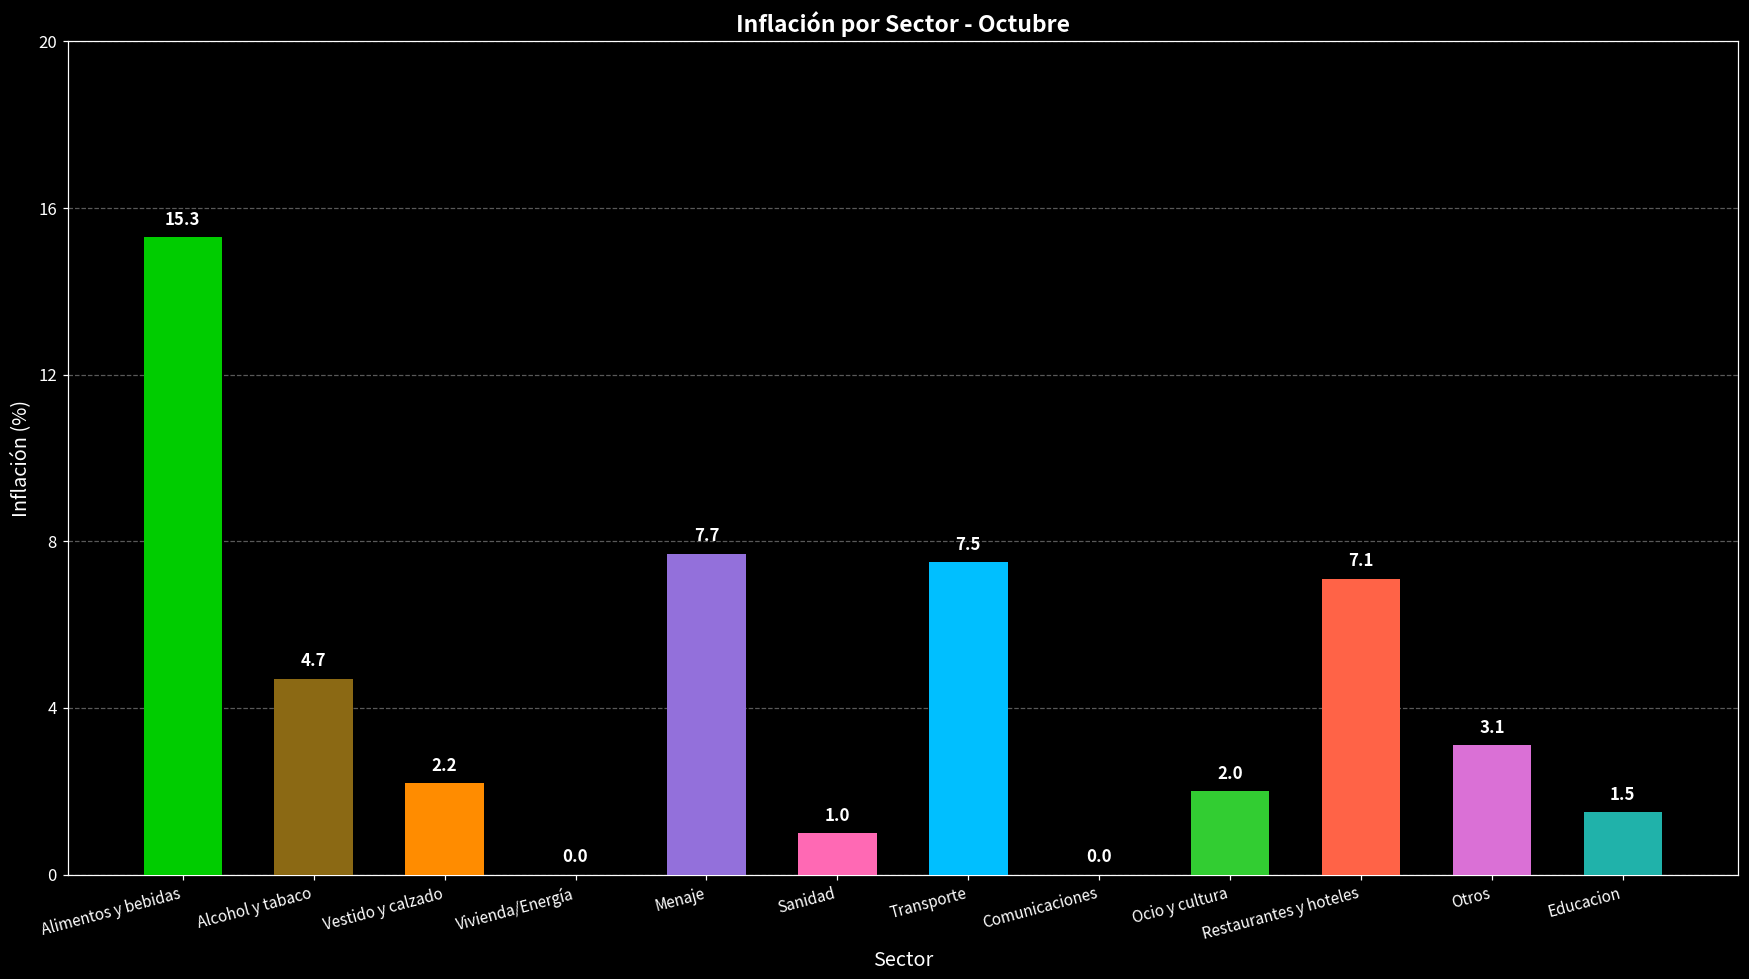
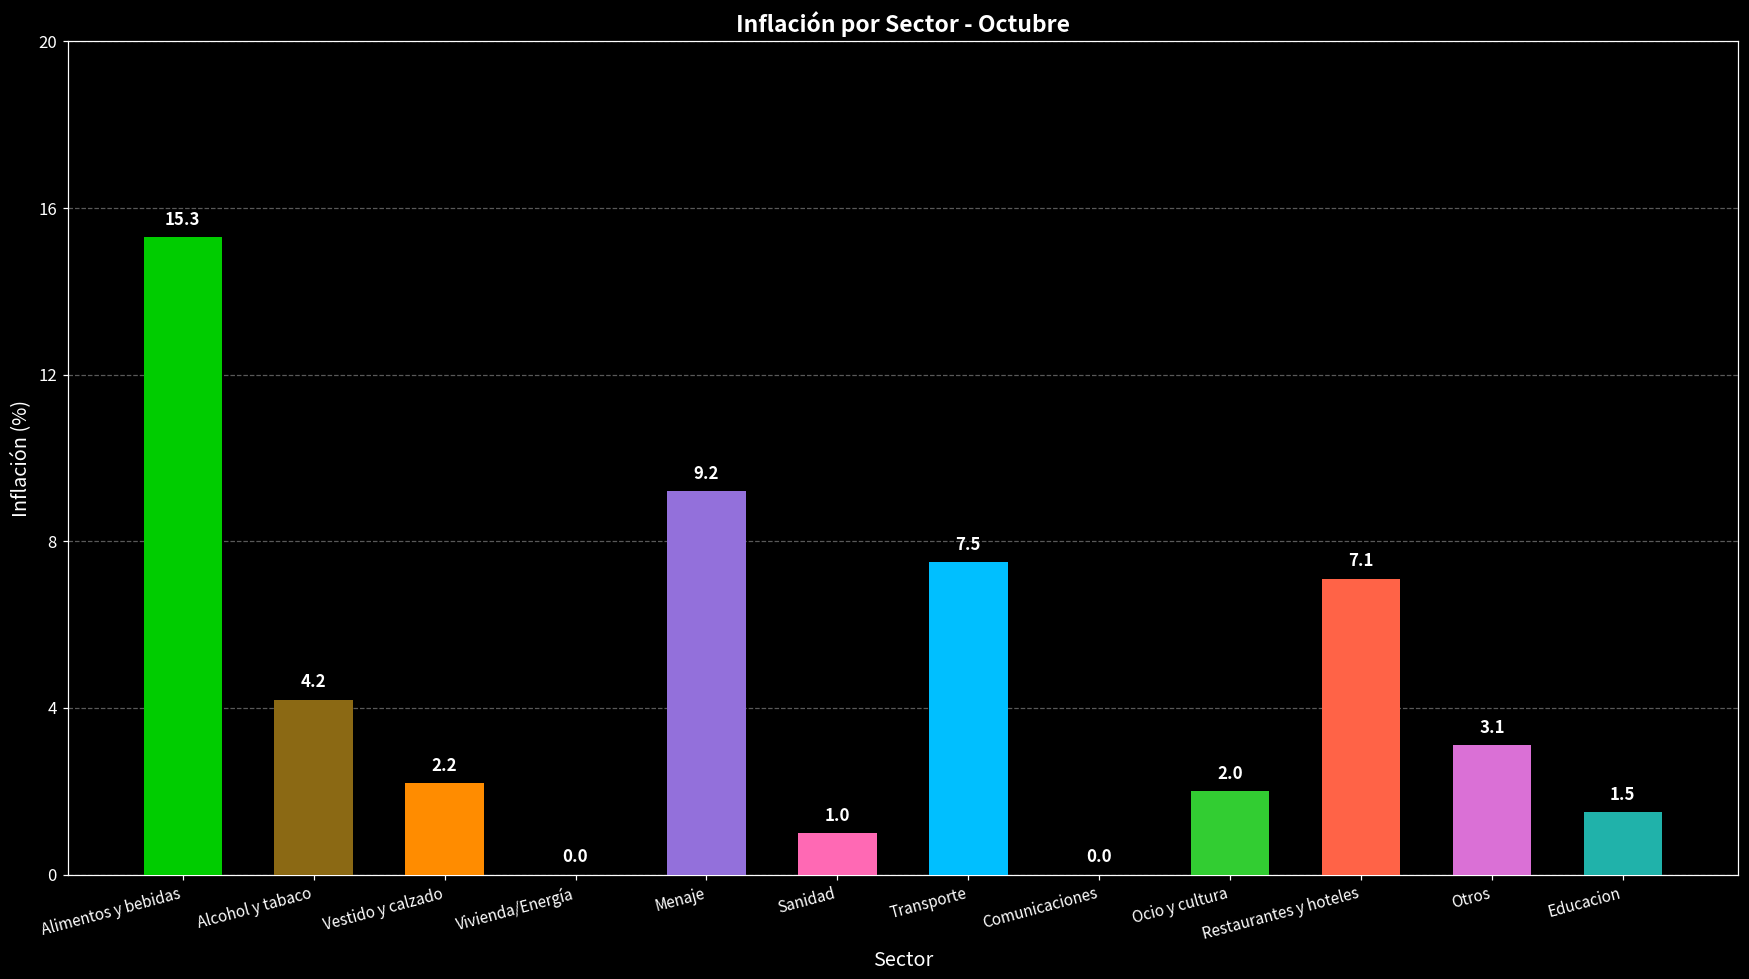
  {
    "Alimentos y bebidas": 15.3,
-   "Alcohol y tabaco": 4.7,
+   "Alcohol y tabaco": 4.2,
    "Vestido y calzado": 2.2,
    "Vivienda/Energía": 0.0,
-   "Menaje": 7.7,
+   "Menaje": 9.2,
    "Sanidad": 1.0,
    "Transporte": 7.5,
    "Comunicaciones": 0.0,
    "Ocio y cultura": 2.0,
    "Restaurantes y hoteles": 7.1,
    "Otros": 3.1,
    "Educacion": 1.5
  }
